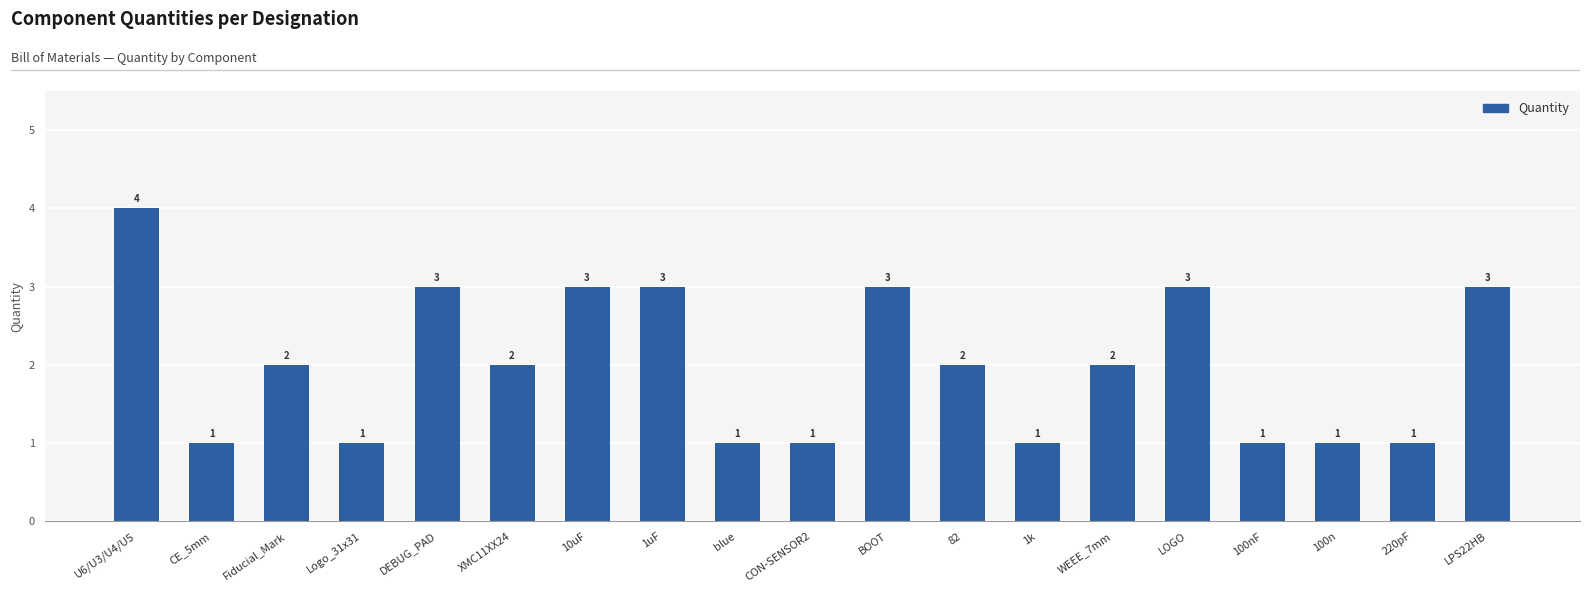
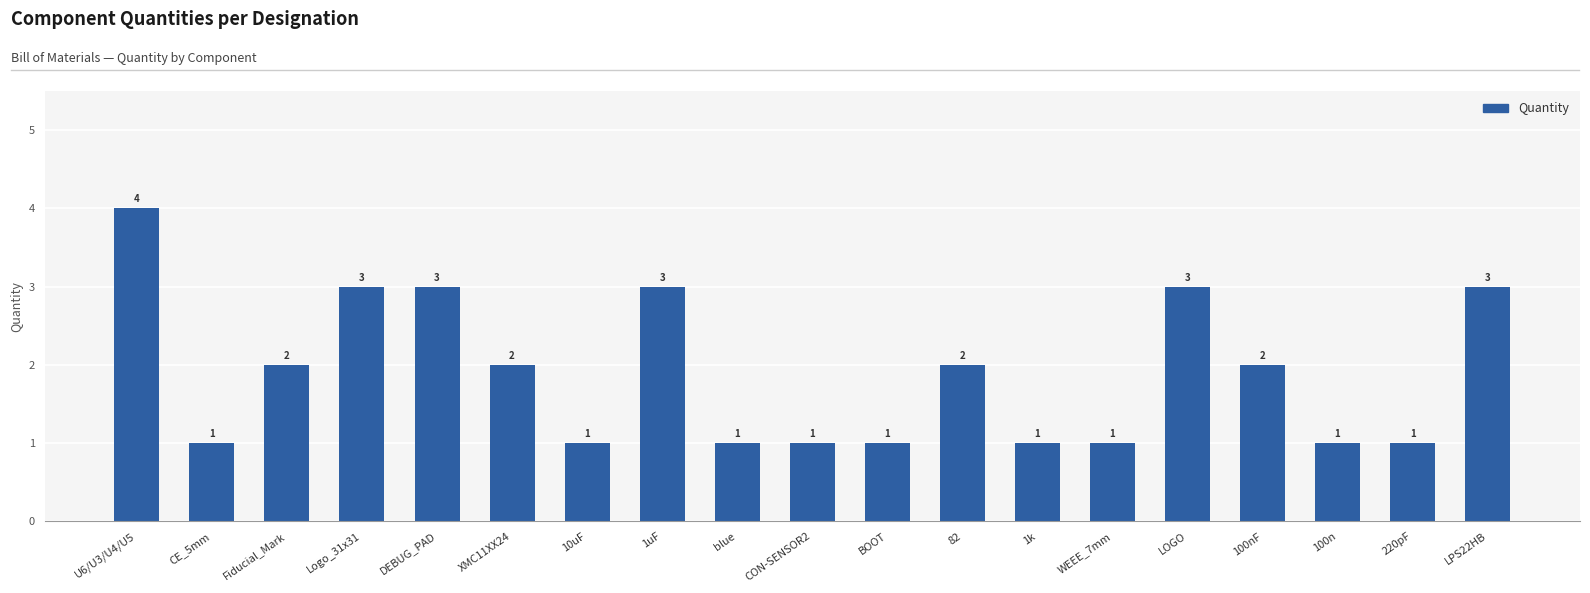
  {
    "U6/U3/U4/U5": 4,
    "CE_5mm": 1,
    "Fiducial_Mark": 2,
-   "Logo_31x31": 1,
+   "Logo_31x31": 3,
    "DEBUG_PAD": 3,
    "XMC11XX24": 2,
-   "10uF": 3,
+   "10uF": 1,
    "1uF": 3,
    "blue": 1,
    "CON-SENSOR2": 1,
-   "BOOT": 3,
+   "BOOT": 1,
    "82": 2,
    "1k": 1,
-   "WEEE_7mm": 2,
+   "WEEE_7mm": 1,
    "LOGO": 3,
-   "100nF": 1,
+   "100nF": 2,
    "100n": 1,
    "220pF": 1,
    "LPS22HB": 3
  }
